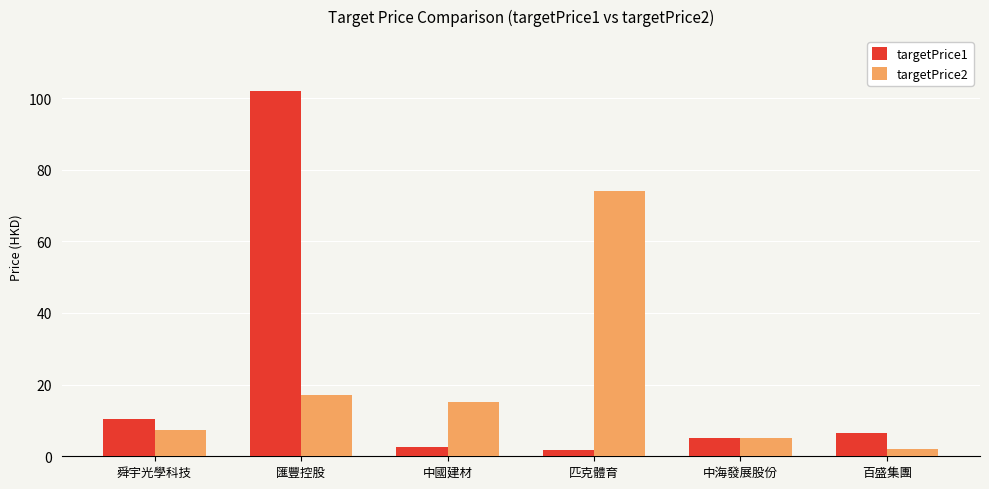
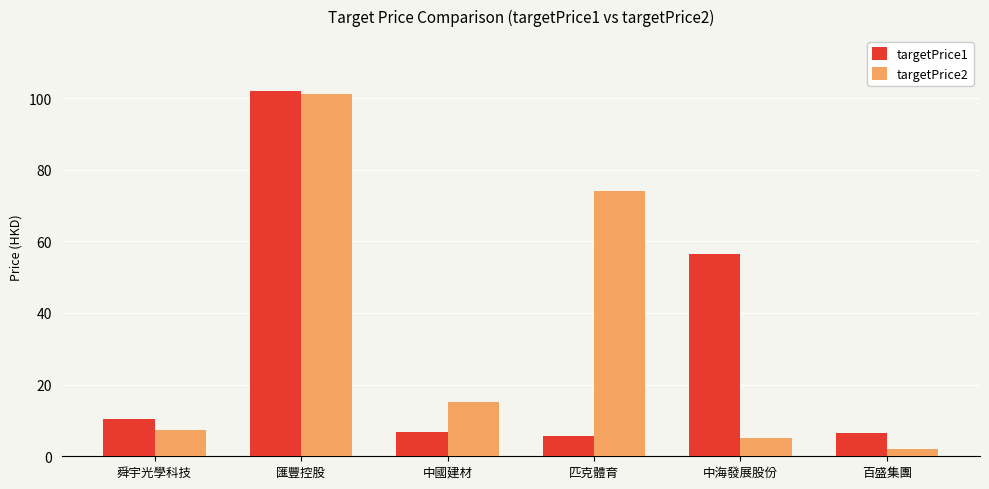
  {
    "targetPrice1": {
      "舜宇光學科技": 11,
      "匯豐控股": 102,
-     "中國建材": 3,
-     "匹克體育": 2,
-     "中海發展股份": 5,
+     "中國建材": 7,
+     "匹克體育": 6,
+     "中海發展股份": 56,
      "百盛集團": 7
    },
    "targetPrice2": {
      "舜宇光學科技": 7,
-     "匯豐控股": 17,
+     "匯豐控股": 101,
      "中國建材": 15,
      "匹克體育": 74,
      "中海發展股份": 5,
      "百盛集團": 2
    }
  }
